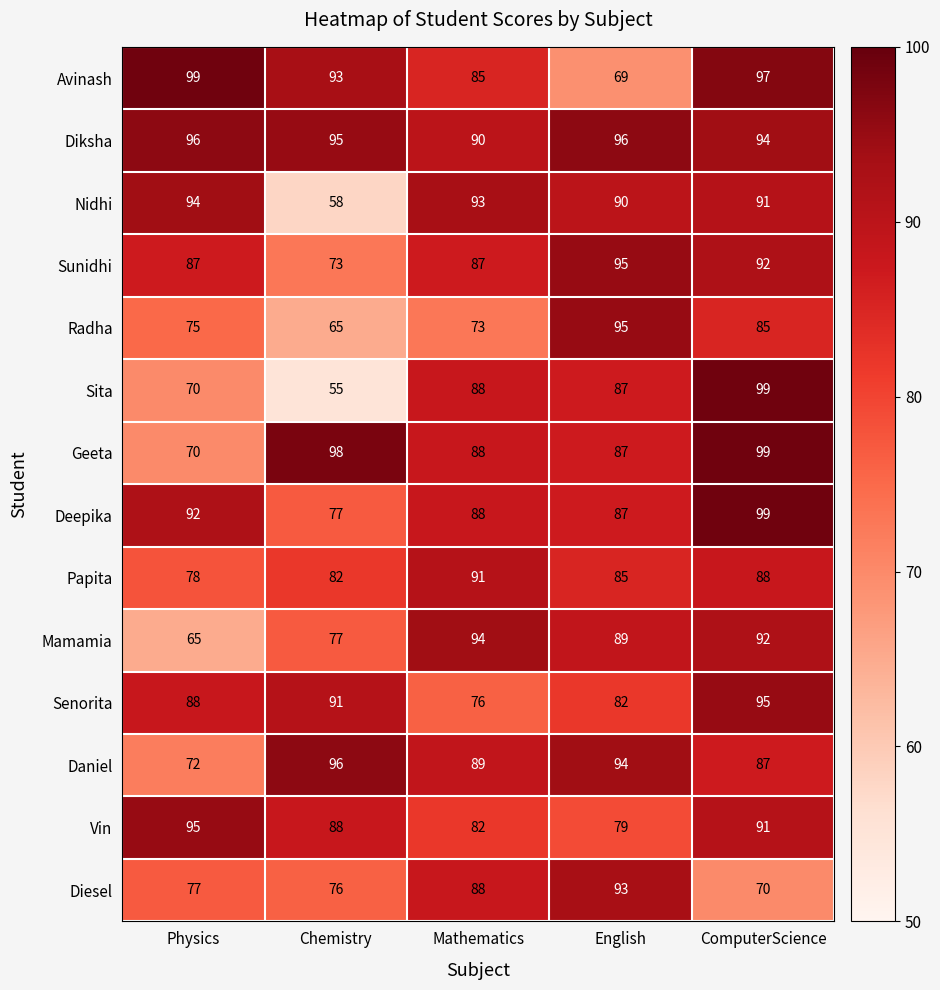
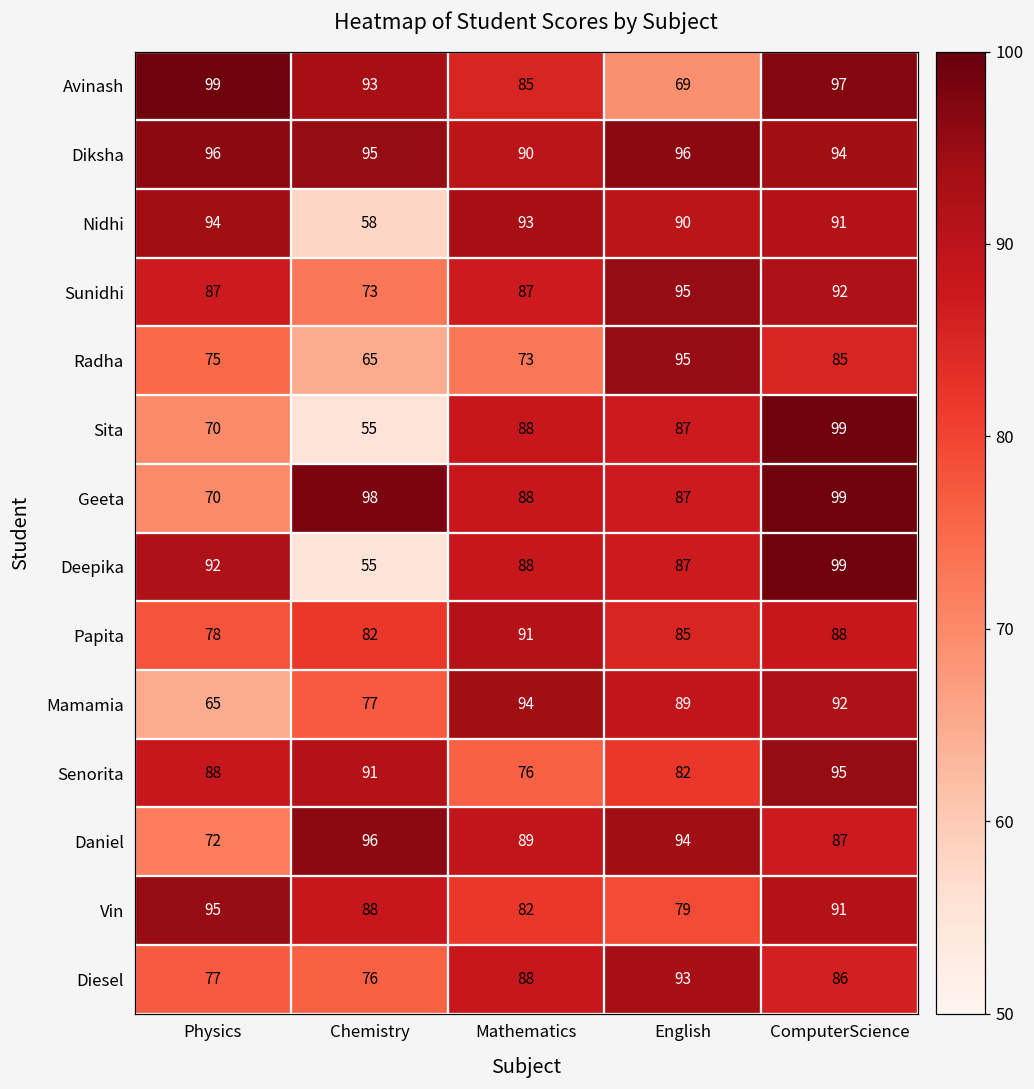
  {
    "Avinash": {
      "Physics": 99,
      "Chemistry": 93,
      "Mathematics": 85,
      "English": 69,
      "ComputerScience": 97
    },
    "Diksha": {
      "Physics": 96,
      "Chemistry": 95,
      "Mathematics": 90,
      "English": 96,
      "ComputerScience": 94
    },
    "Nidhi": {
      "Physics": 94,
      "Chemistry": 58,
      "Mathematics": 93,
      "English": 90,
      "ComputerScience": 91
    },
    "Sunidhi": {
      "Physics": 87,
      "Chemistry": 73,
      "Mathematics": 87,
      "English": 95,
      "ComputerScience": 92
    },
    "Radha": {
      "Physics": 75,
      "Chemistry": 65,
      "Mathematics": 73,
      "English": 95,
      "ComputerScience": 85
    },
    "Sita": {
      "Physics": 70,
      "Chemistry": 55,
      "Mathematics": 88,
      "English": 87,
      "ComputerScience": 99
    },
    "Geeta": {
      "Physics": 70,
      "Chemistry": 98,
      "Mathematics": 88,
      "English": 87,
      "ComputerScience": 99
    },
    "Deepika": {
      "Physics": 92,
-     "Chemistry": 77,
+     "Chemistry": 55,
      "Mathematics": 88,
      "English": 87,
      "ComputerScience": 99
    },
    "Papita": {
      "Physics": 78,
      "Chemistry": 82,
      "Mathematics": 91,
      "English": 85,
      "ComputerScience": 88
    },
    "Mamamia": {
      "Physics": 65,
      "Chemistry": 77,
      "Mathematics": 94,
      "English": 89,
      "ComputerScience": 92
    },
    "Senorita": {
      "Physics": 88,
      "Chemistry": 91,
      "Mathematics": 76,
      "English": 82,
      "ComputerScience": 95
    },
    "Daniel": {
      "Physics": 72,
      "Chemistry": 96,
      "Mathematics": 89,
      "English": 94,
      "ComputerScience": 87
    },
    "Vin": {
      "Physics": 95,
      "Chemistry": 88,
      "Mathematics": 82,
      "English": 79,
      "ComputerScience": 91
    },
    "Diesel": {
      "Physics": 77,
      "Chemistry": 76,
      "Mathematics": 88,
      "English": 93,
-     "ComputerScience": 70
+     "ComputerScience": 86
    }
  }
